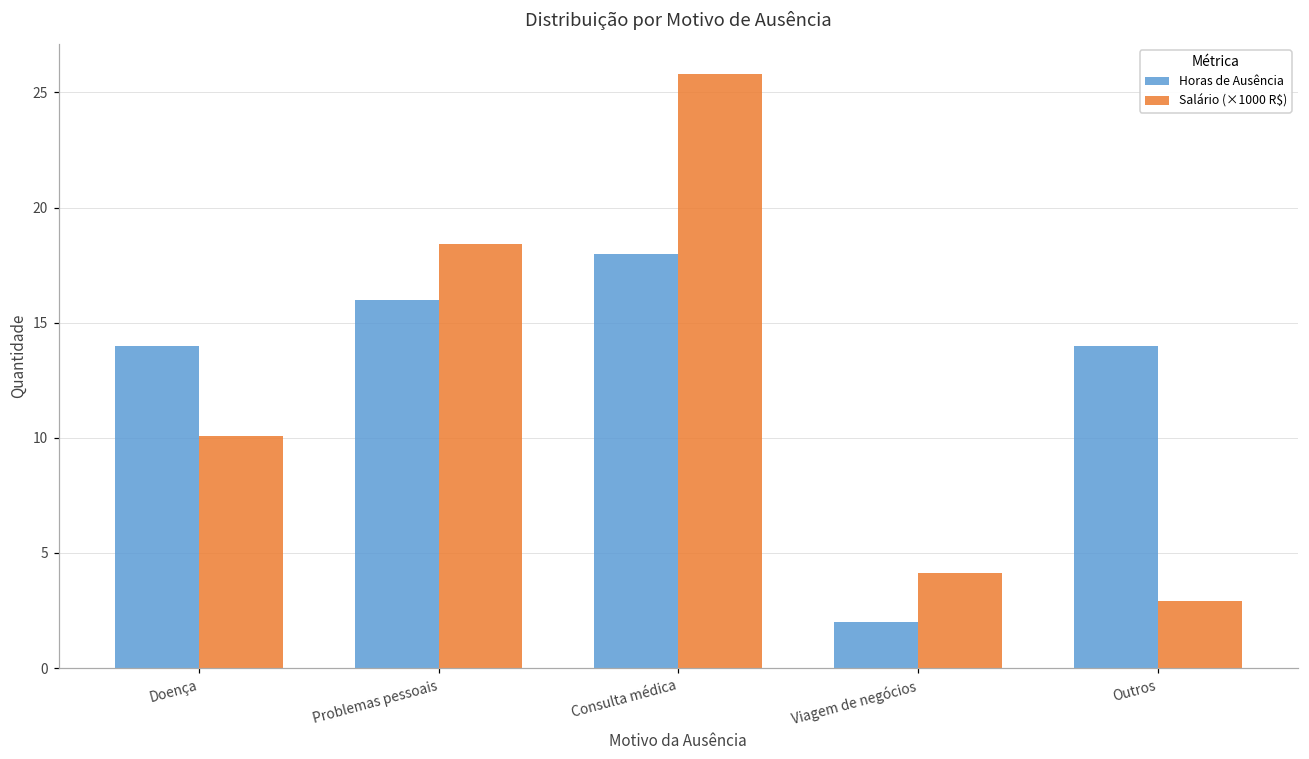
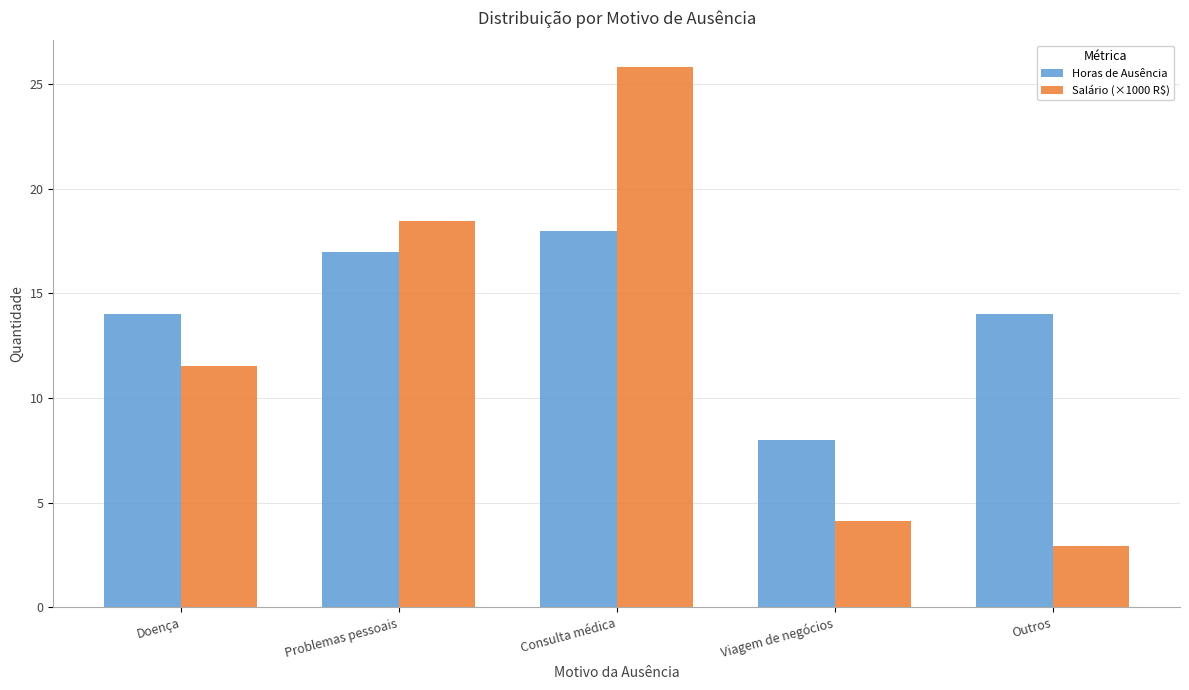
  {
    "Horas de Ausência": {
      "Doença": 14,
-     "Problemas pessoais": 16,
+     "Problemas pessoais": 17,
      "Consulta médica": 18,
-     "Viagem de negócios": 2,
+     "Viagem de negócios": 8,
      "Outros": 14
    },
    "Salário (×1000 R$)": {
-     "Doença": 10.1,
+     "Doença": 11.6,
      "Problemas pessoais": 18.4,
      "Consulta médica": 25.8,
      "Viagem de negócios": 4.1,
      "Outros": 2.9
    }
  }
